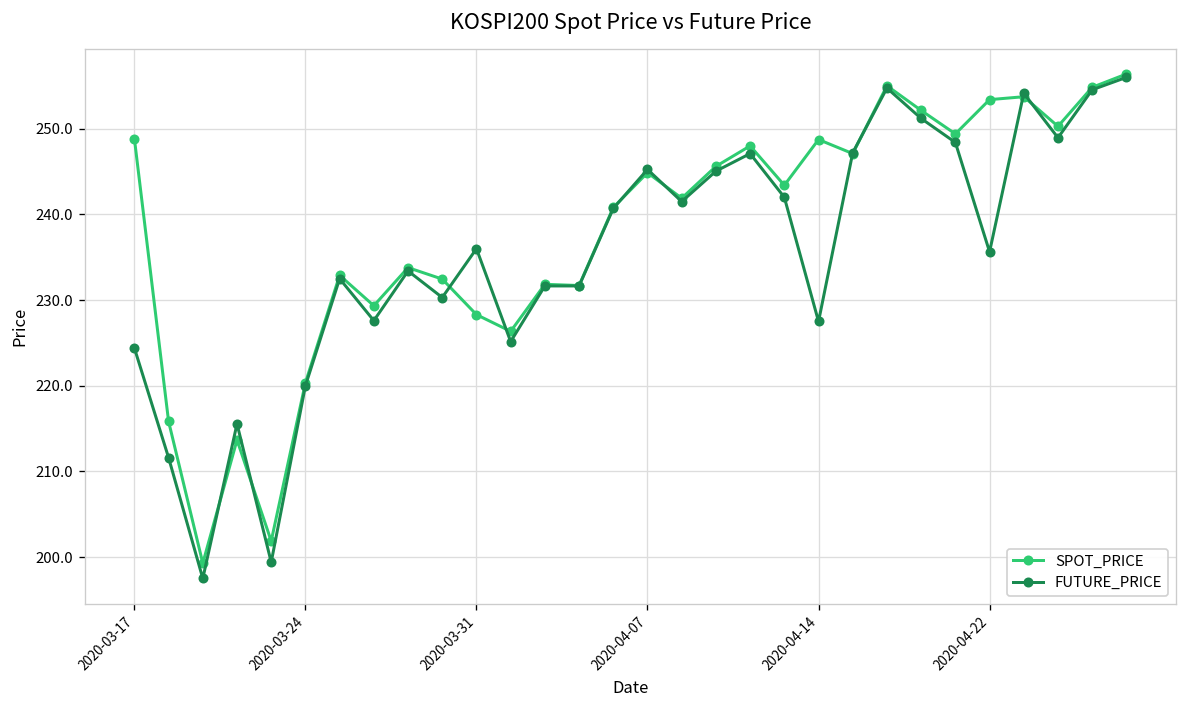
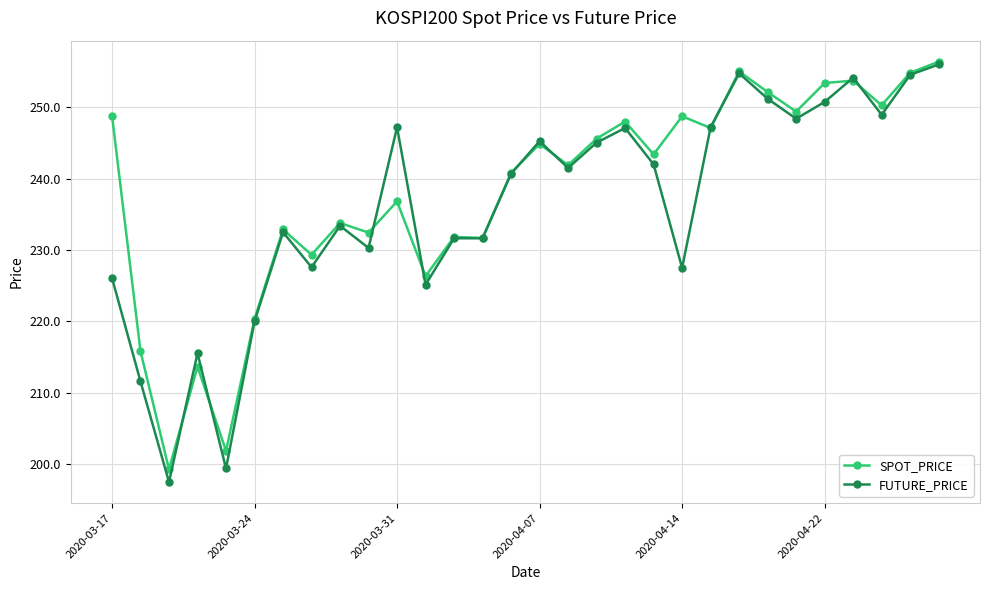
  {
    "SPOT_PRICE": {
      "2020-03-17": 249,
-     "2020-03-31": 228,
+     "2020-03-31": 237,
      "2020-04-07": 245,
      "2020-04-14": 249,
      "2020-04-22": 253
    },
    "FUTURE_PRICE": {
-     "2020-03-17": 224,
-     "2020-03-31": 236,
+     "2020-03-17": 226,
+     "2020-03-31": 247,
      "2020-04-07": 245,
      "2020-04-14": 228,
-     "2020-04-22": 236
+     "2020-04-22": 251
    }
  }
